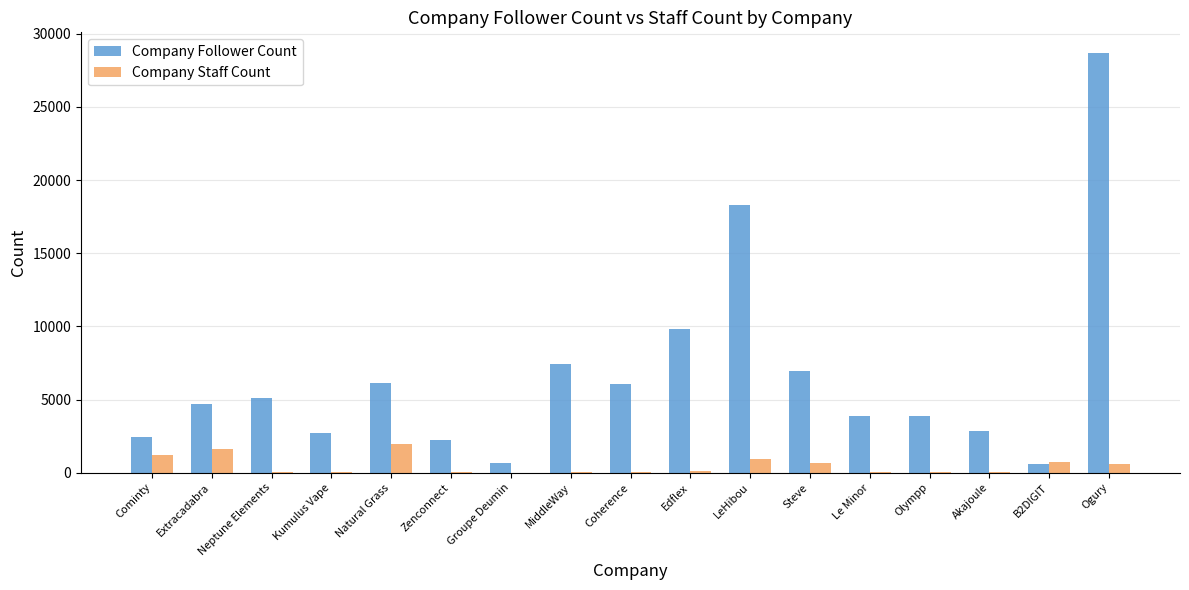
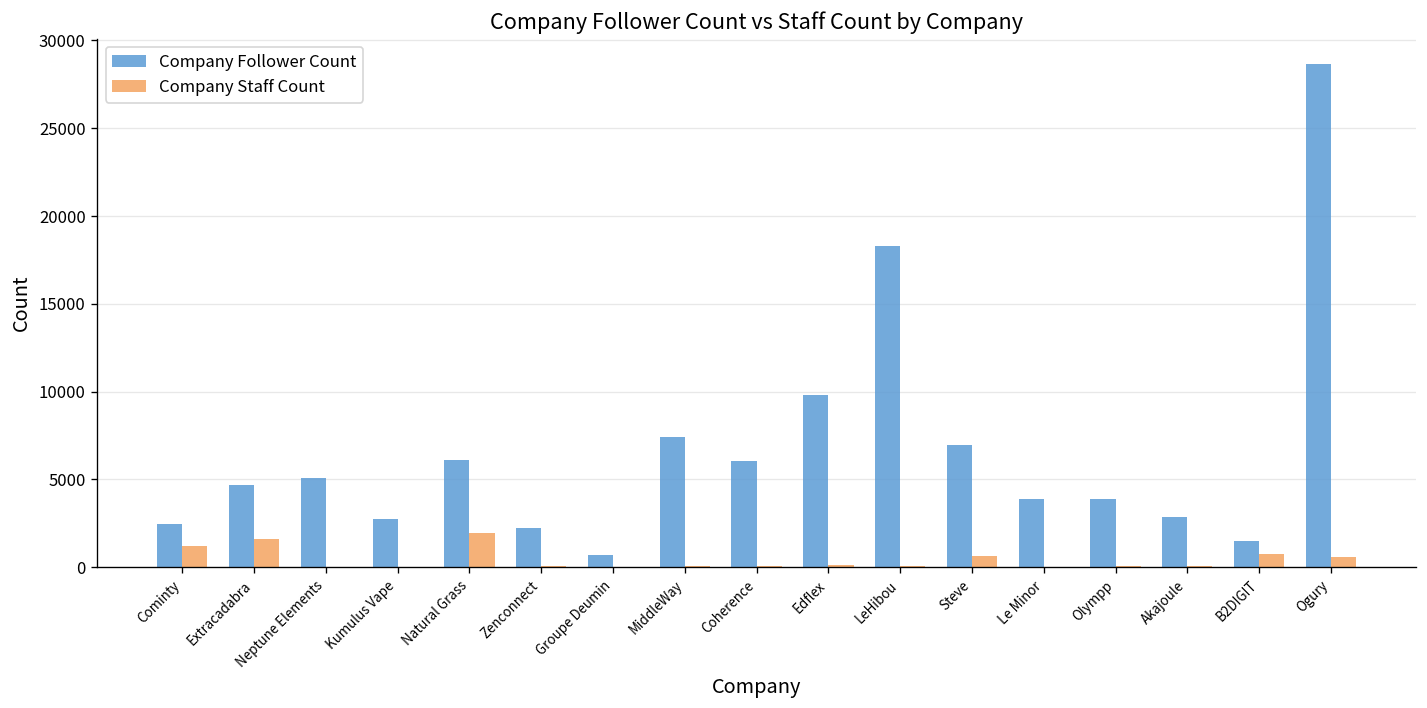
  {
    "Company Follower Count": {
      "Cominty": 2500,
      "Extracadabra": 4700,
      "Neptune Elements": 5100,
      "Kumulus Vape": 2700,
      "Natural Grass": 6100,
      "Zenconnect": 2200,
      "Groupe Deumin": 700,
      "MiddleWay": 7400,
      "Coherence": 6000,
      "Edflex": 9800,
      "LeHibou": 18300,
      "Steve": 6900,
      "Le Minor": 3900,
      "Olympp": 3900,
      "Akajoule": 2800,
-     "B2DIGIT": 600,
+     "B2DIGIT": 1500,
      "Ogury": 28700
    },
    "Company Staff Count": {
      "Cominty": 1200,
      "Extracadabra": 1600,
      "Natural Grass": 2000,
-     "LeHibou": 900,
+     "LeHibou": 100,
      "Steve": 700,
      "B2DIGIT": 700,
      "Ogury": 600
    }
  }
